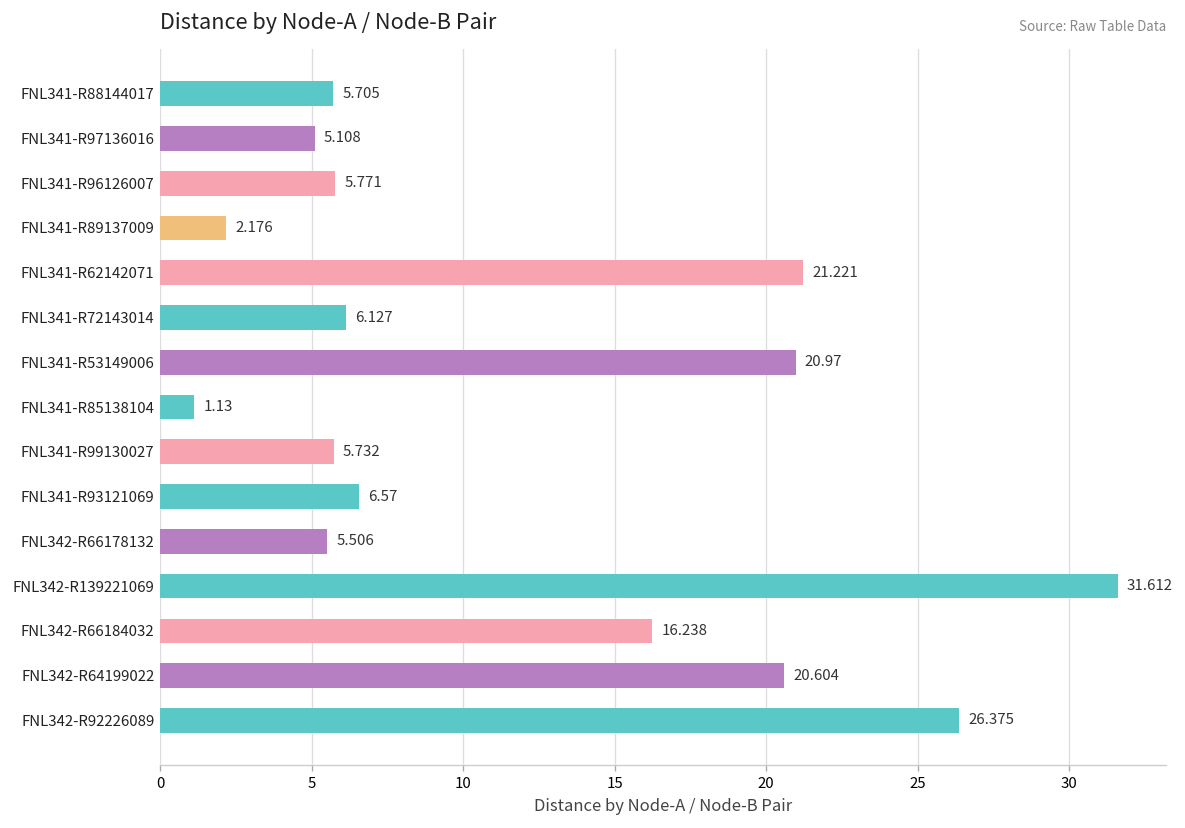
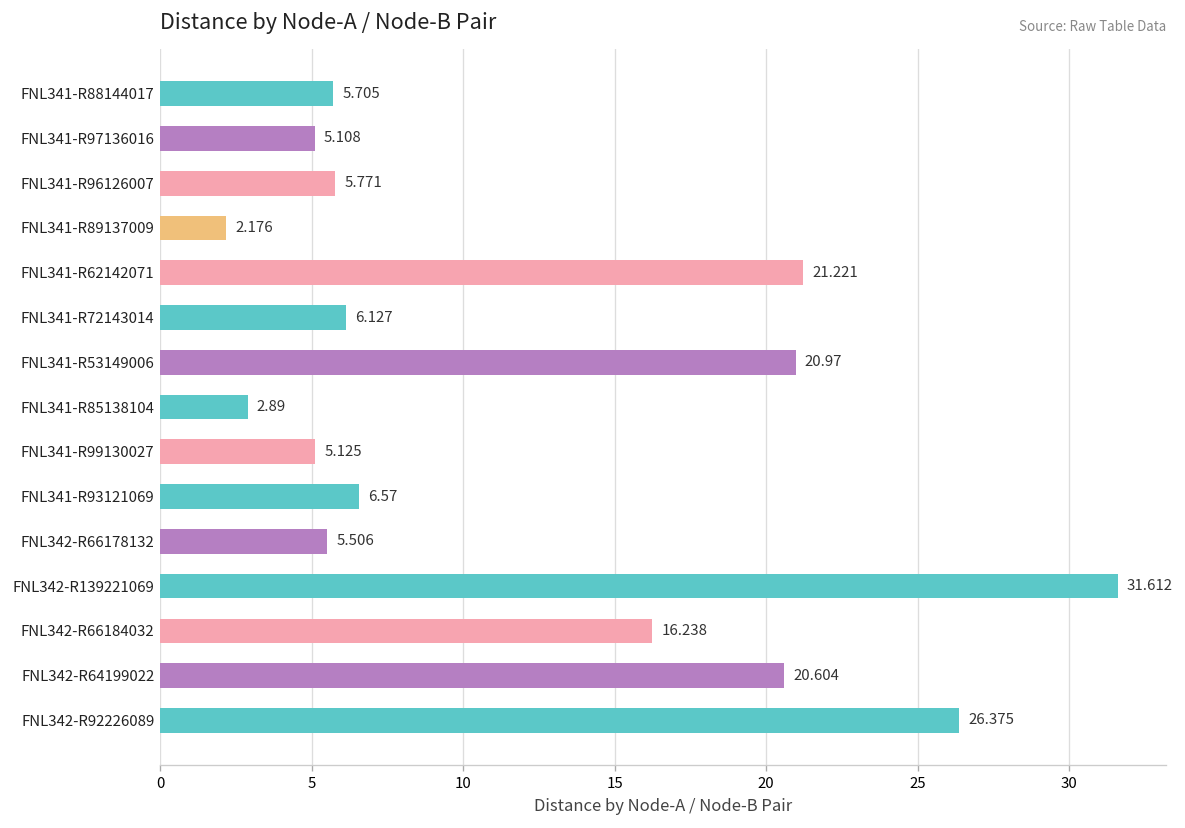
  {
    "FNL341-R88144017": 5.705,
    "FNL341-R97136016": 5.108,
    "FNL341-R96126007": 5.771,
    "FNL341-R89137009": 2.176,
    "FNL341-R62142071": 21.221,
    "FNL341-R72143014": 6.127,
    "FNL341-R53149006": 20.97,
-   "FNL341-R85138104": 1.13,
-   "FNL341-R99130027": 5.732,
+   "FNL341-R85138104": 2.89,
+   "FNL341-R99130027": 5.125,
    "FNL341-R93121069": 6.57,
    "FNL342-R66178132": 5.506,
    "FNL342-R139221069": 31.612,
    "FNL342-R66184032": 16.238,
    "FNL342-R64199022": 20.604,
    "FNL342-R92226089": 26.375
  }
